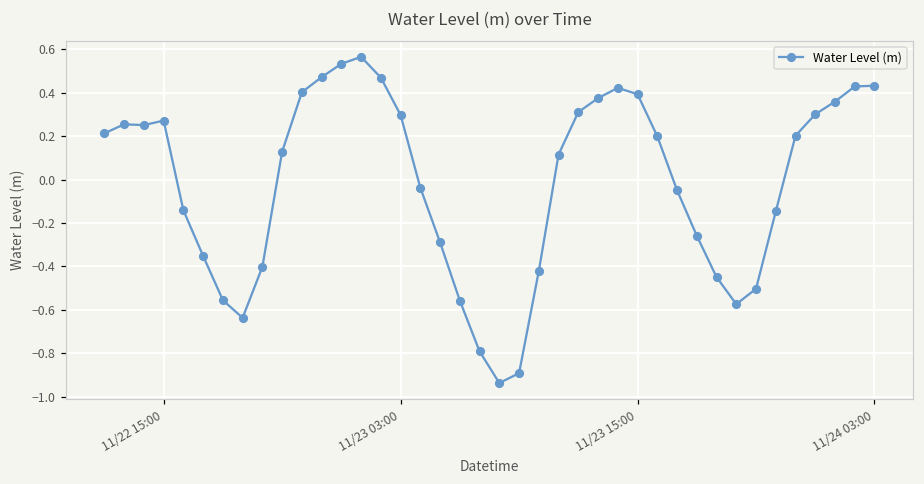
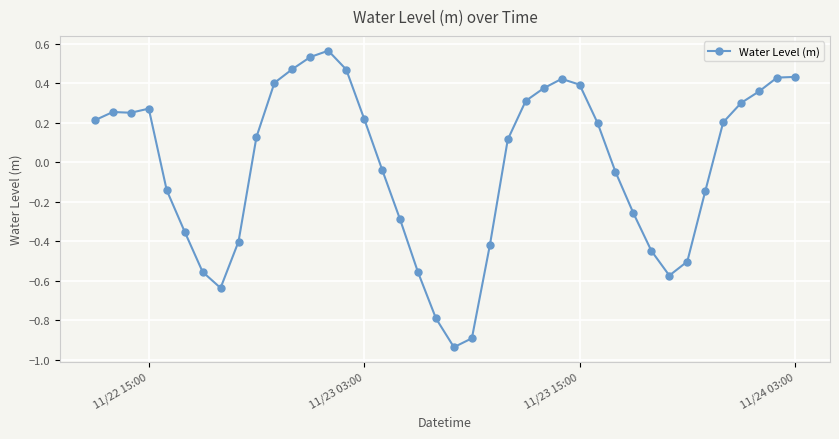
  {
    "11/22 15:00": 0.27,
-   "11/23 03:00": 0.30,
+   "11/23 03:00": 0.22,
    "11/23 15:00": 0.39,
    "11/24 03:00": 0.43
  }
